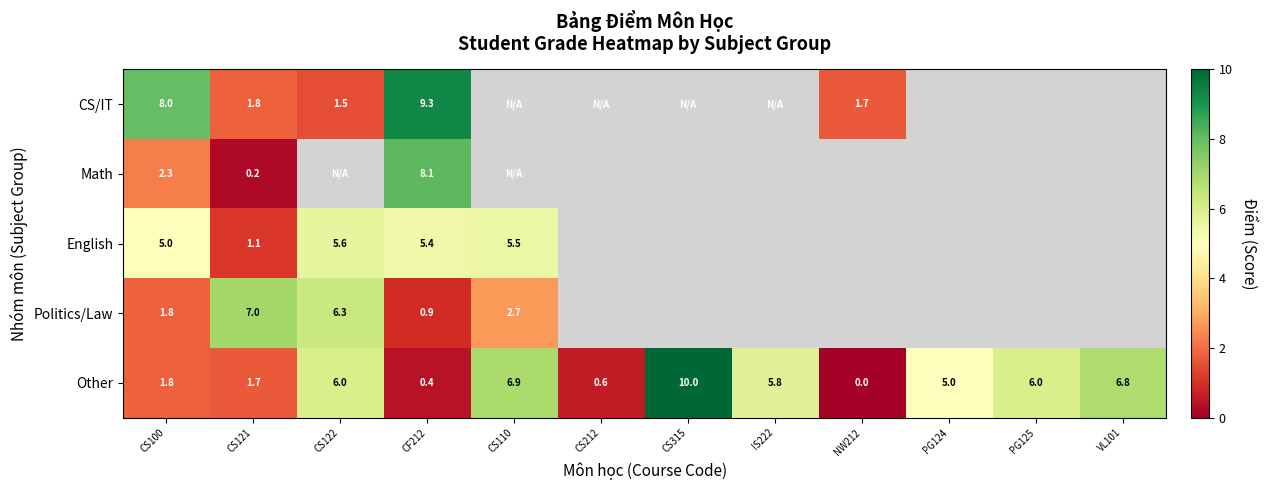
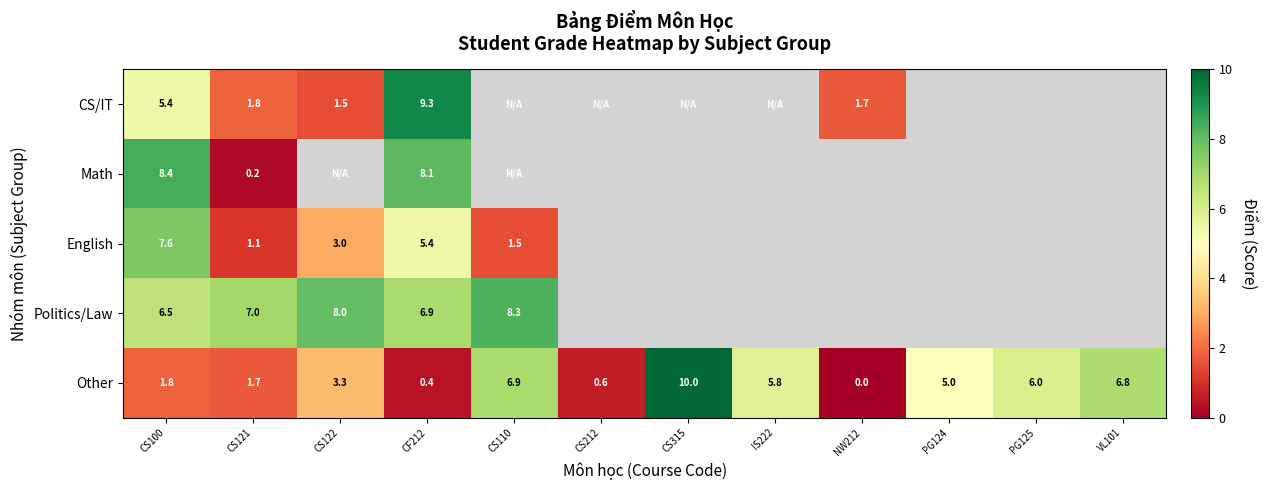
  {
    "CS/IT": {
-     "CS100": 8.0,
+     "CS100": 5.4,
      "CS121": 1.8,
      "CS122": 1.5,
      "CF212": 9.3,
      "NW212": 1.7
    },
    "Math": {
-     "CS100": 2.3,
+     "CS100": 8.4,
      "CS121": 0.2,
      "CF212": 8.1
    },
    "English": {
-     "CS100": 5.0,
+     "CS100": 7.6,
      "CS121": 1.1,
-     "CS122": 5.6,
+     "CS122": 3.0,
      "CF212": 5.4,
-     "CS110": 5.5
+     "CS110": 1.5
    },
    "Politics/Law": {
-     "CS100": 1.8,
+     "CS100": 6.5,
      "CS121": 7.0,
-     "CS122": 6.3,
-     "CF212": 0.9,
-     "CS110": 2.7
+     "CS122": 8.0,
+     "CF212": 6.9,
+     "CS110": 8.3
    },
    "Other": {
      "CS100": 1.8,
      "CS121": 1.7,
-     "CS122": 6.0,
+     "CS122": 3.3,
      "CF212": 0.4,
      "CS110": 6.9,
      "CS212": 0.6,
      "CS315": 10.0,
      "IS222": 5.8,
      "NW212": 0.0,
      "PG124": 5.0,
      "PG125": 6.0,
      "VL101": 6.8
    }
  }
